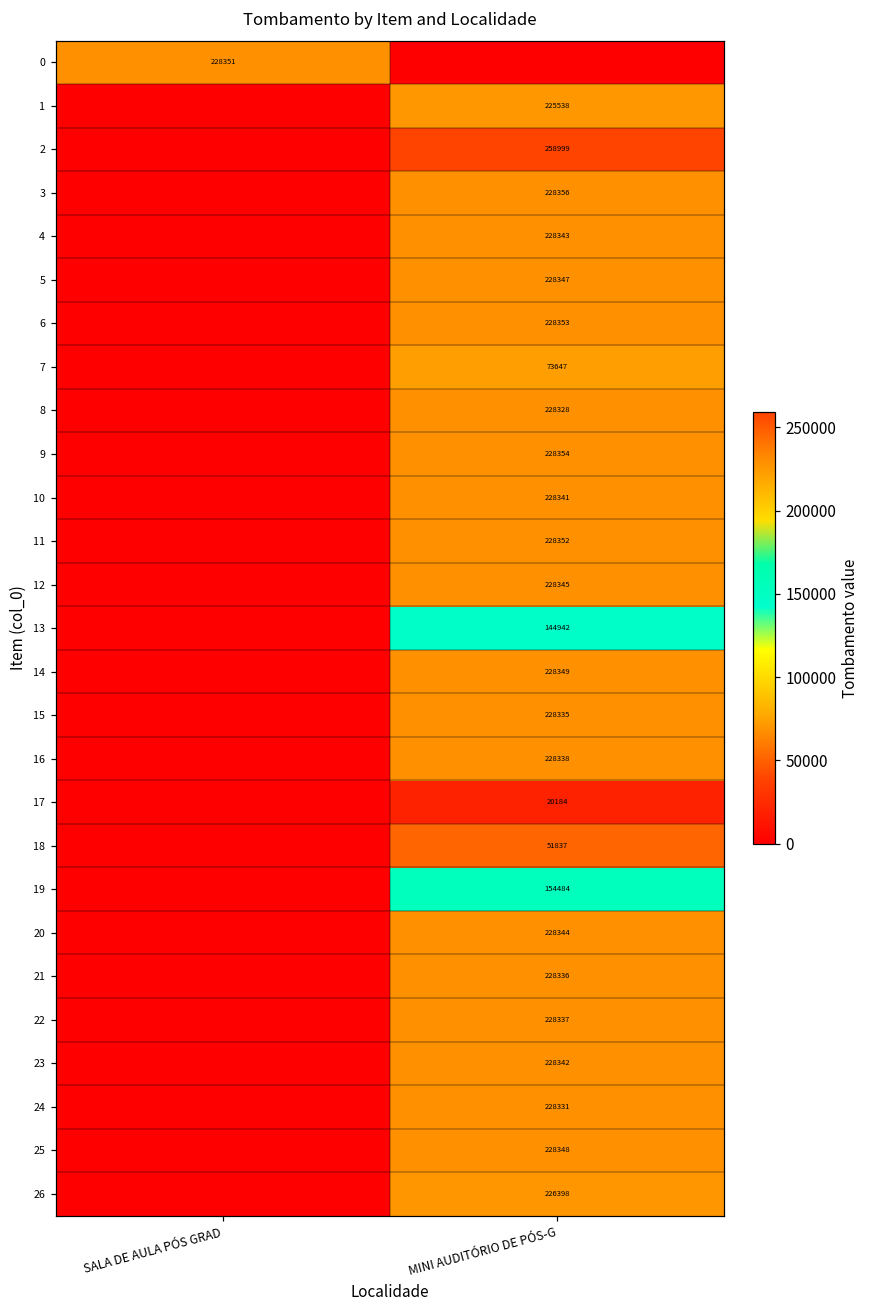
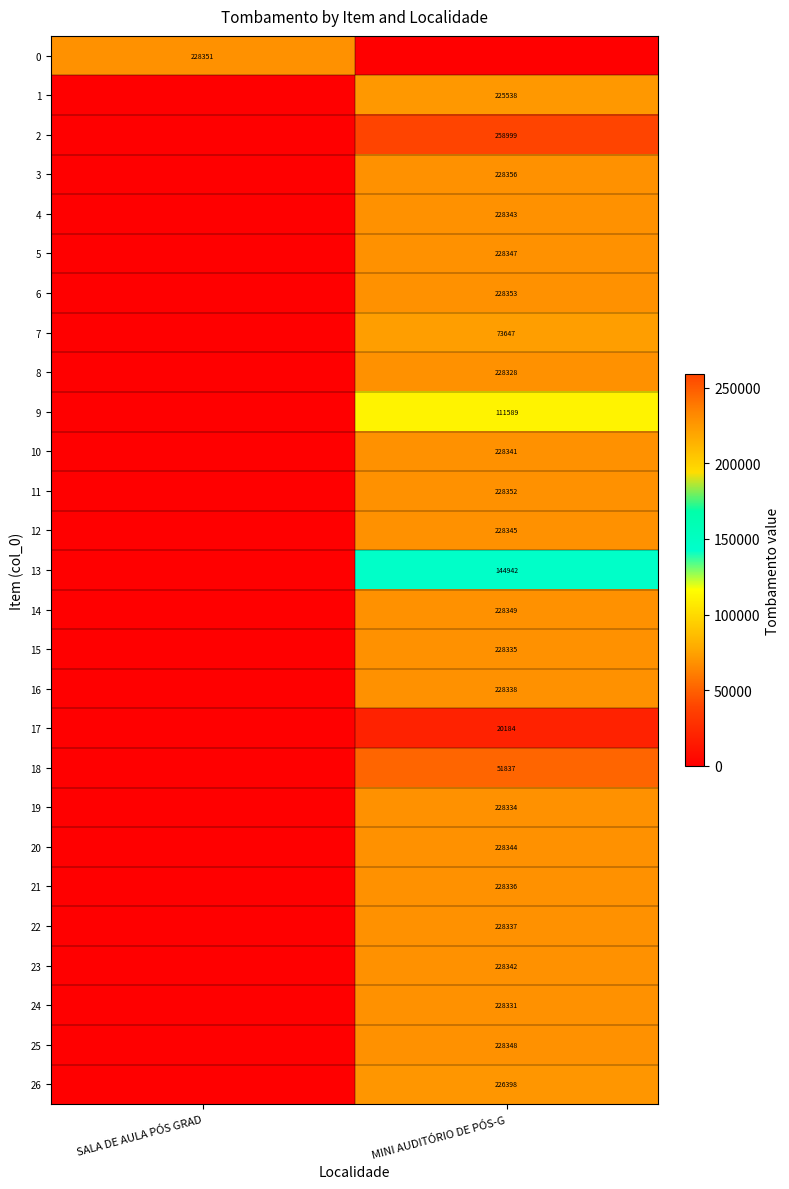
  {
    "0": {
      "SALA DE AULA PÓS GRAD": 228351
    },
    "1": {
      "MINI AUDITÓRIO DE PÓS-G": 225538
    },
    "2": {
      "MINI AUDITÓRIO DE PÓS-G": 258999
    },
    "3": {
      "MINI AUDITÓRIO DE PÓS-G": 228356
    },
    "4": {
      "MINI AUDITÓRIO DE PÓS-G": 228343
    },
    "5": {
      "MINI AUDITÓRIO DE PÓS-G": 228347
    },
    "6": {
      "MINI AUDITÓRIO DE PÓS-G": 228353
    },
    "7": {
      "MINI AUDITÓRIO DE PÓS-G": 73647
    },
    "8": {
      "MINI AUDITÓRIO DE PÓS-G": 228328
    },
    "9": {
-     "MINI AUDITÓRIO DE PÓS-G": 228354
+     "MINI AUDITÓRIO DE PÓS-G": 111589
    },
    "10": {
      "MINI AUDITÓRIO DE PÓS-G": 228341
    },
    "11": {
      "MINI AUDITÓRIO DE PÓS-G": 228352
    },
    "12": {
      "MINI AUDITÓRIO DE PÓS-G": 228345
    },
    "13": {
      "MINI AUDITÓRIO DE PÓS-G": 144942
    },
    "14": {
      "MINI AUDITÓRIO DE PÓS-G": 228349
    },
    "15": {
      "MINI AUDITÓRIO DE PÓS-G": 228335
    },
    "16": {
      "MINI AUDITÓRIO DE PÓS-G": 228338
    },
    "17": {
      "MINI AUDITÓRIO DE PÓS-G": 20184
    },
    "18": {
      "MINI AUDITÓRIO DE PÓS-G": 51837
    },
    "19": {
-     "MINI AUDITÓRIO DE PÓS-G": 154484
+     "MINI AUDITÓRIO DE PÓS-G": 228334
    },
    "20": {
      "MINI AUDITÓRIO DE PÓS-G": 228344
    },
    "21": {
      "MINI AUDITÓRIO DE PÓS-G": 228336
    },
    "22": {
      "MINI AUDITÓRIO DE PÓS-G": 228337
    },
    "23": {
      "MINI AUDITÓRIO DE PÓS-G": 228342
    },
    "24": {
      "MINI AUDITÓRIO DE PÓS-G": 228331
    },
    "25": {
      "MINI AUDITÓRIO DE PÓS-G": 228348
    },
    "26": {
      "MINI AUDITÓRIO DE PÓS-G": 226398
    }
  }
